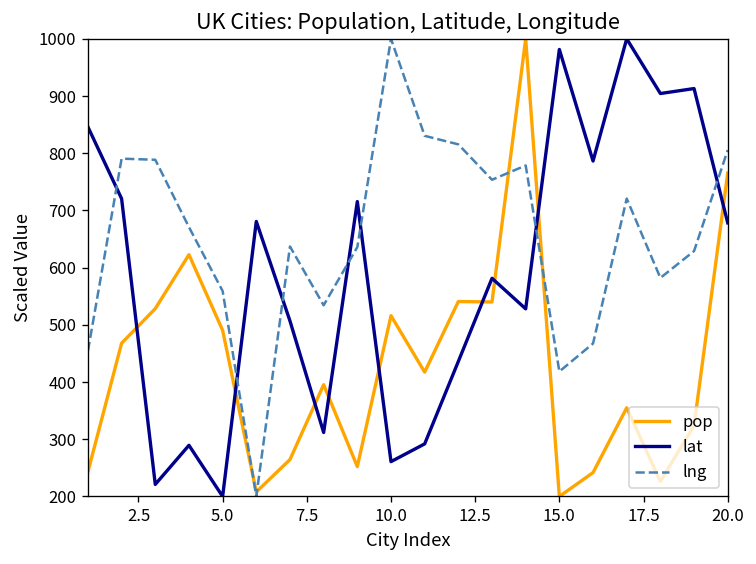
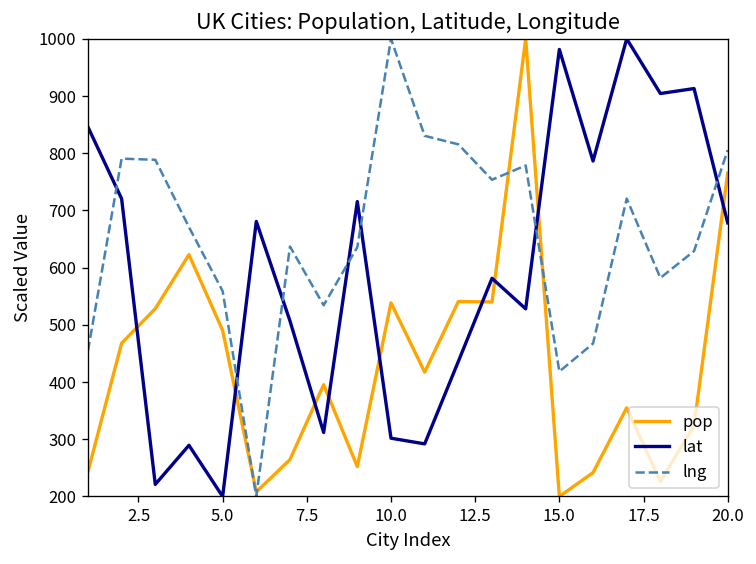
  {
    "pop": {
      "5.0": 490,
-     "10.0": 520,
+     "10.0": 540,
      "15.0": 200,
      "20.0": 770
    },
    "lat": {
      "5.0": 200,
-     "10.0": 260,
+     "10.0": 300,
      "15.0": 980,
      "20.0": 680
    },
    "lng": {
      "5.0": 560,
      "10.0": 1000,
      "15.0": 420,
      "20.0": 810
    }
  }
